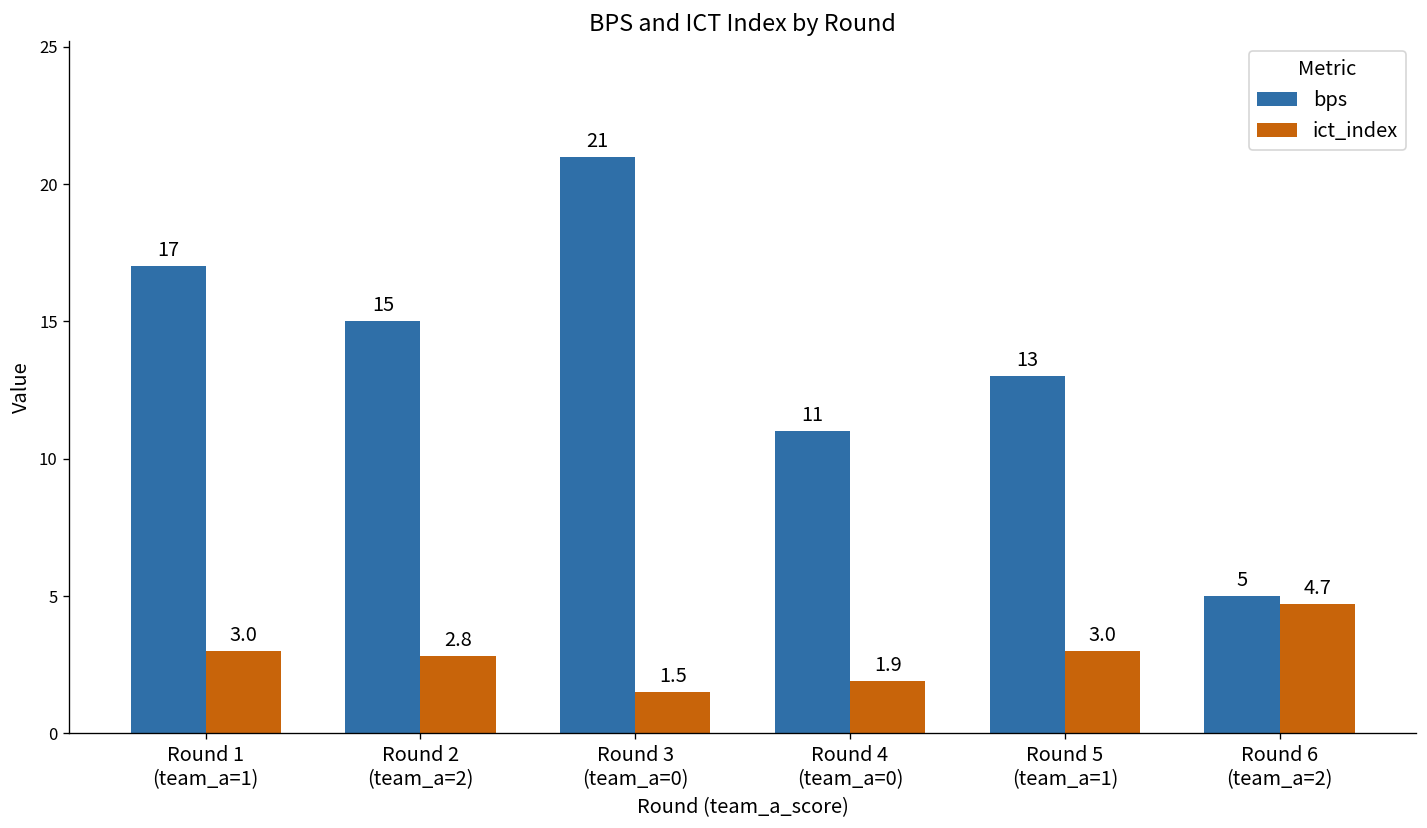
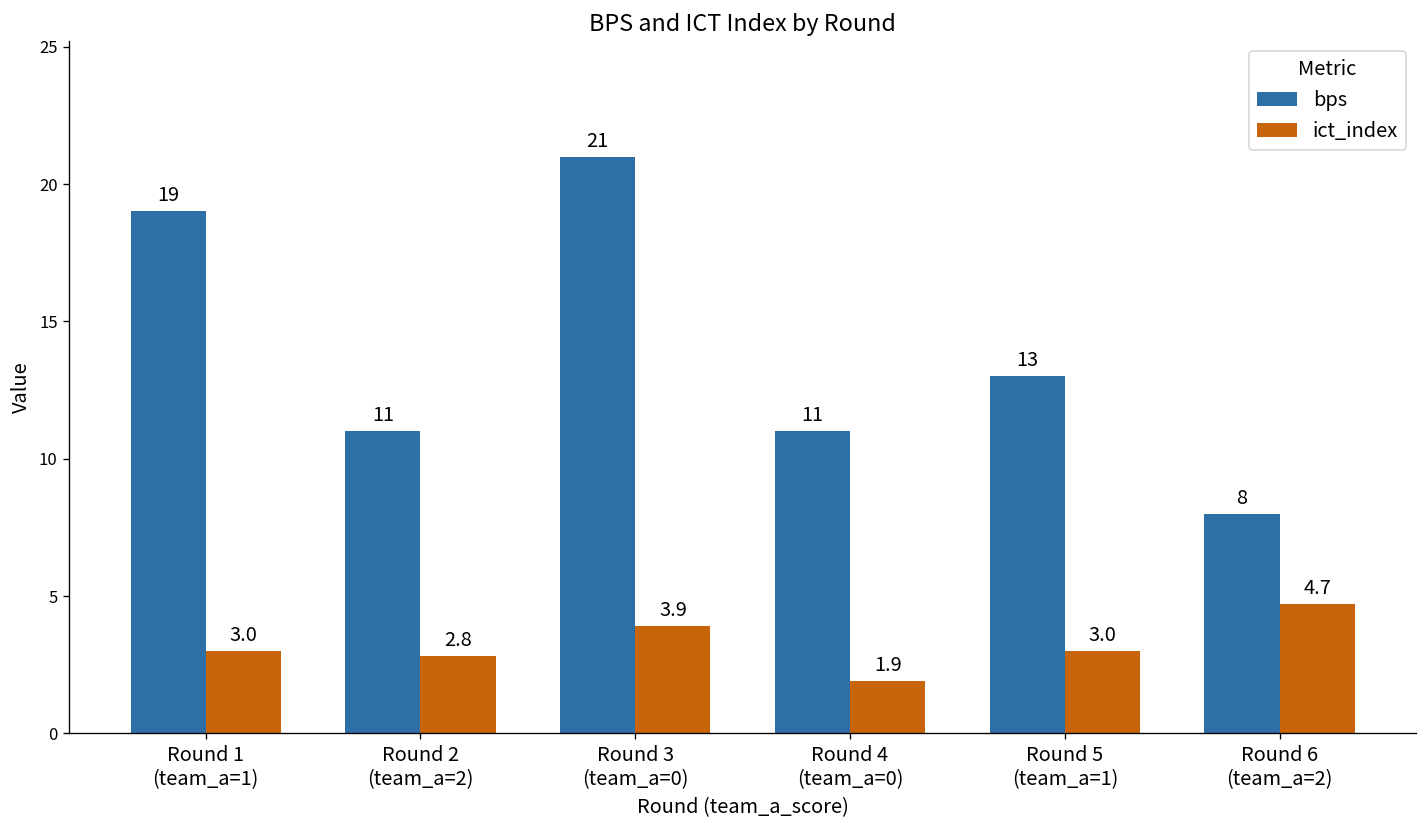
  {
    "bps": {
-     "Round 1 (team_a=1)": 17,
-     "Round 2 (team_a=2)": 15,
+     "Round 1 (team_a=1)": 19,
+     "Round 2 (team_a=2)": 11,
      "Round 3 (team_a=0)": 21,
      "Round 4 (team_a=0)": 11,
      "Round 5 (team_a=1)": 13,
-     "Round 6 (team_a=2)": 5
+     "Round 6 (team_a=2)": 8
    },
    "ict_index": {
      "Round 1 (team_a=1)": 3.0,
      "Round 2 (team_a=2)": 2.8,
-     "Round 3 (team_a=0)": 1.5,
+     "Round 3 (team_a=0)": 3.9,
      "Round 4 (team_a=0)": 1.9,
      "Round 5 (team_a=1)": 3.0,
      "Round 6 (team_a=2)": 4.7
    }
  }
